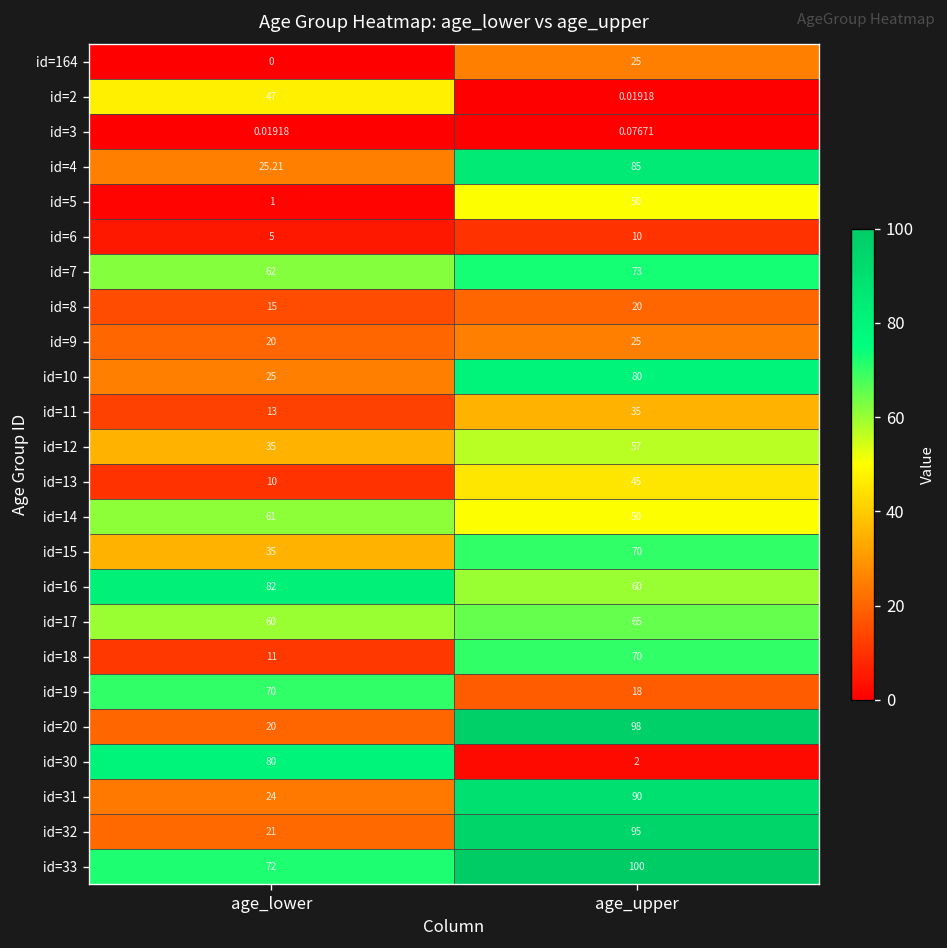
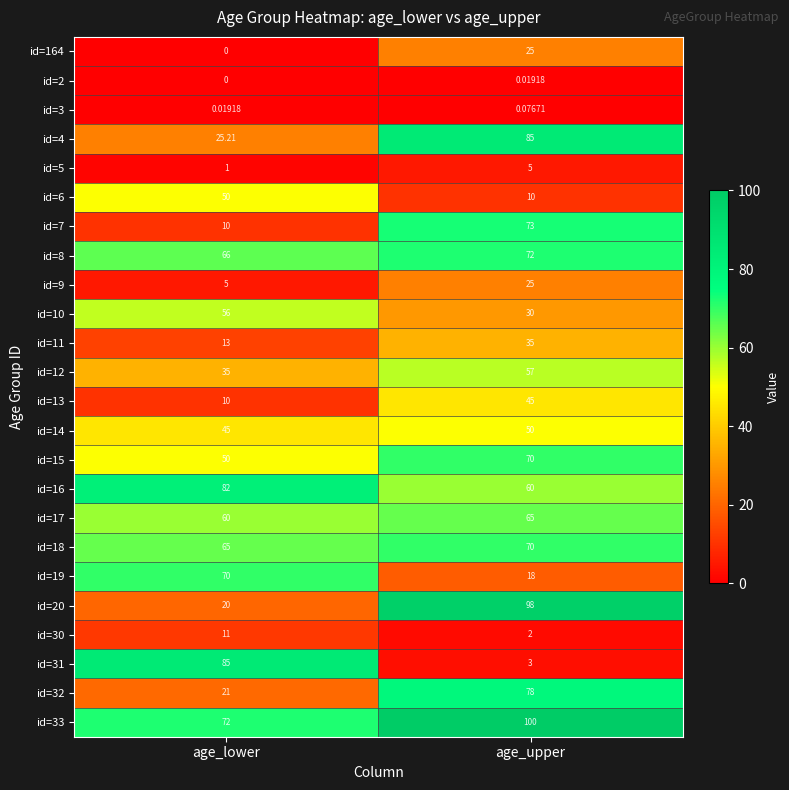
  {
    "id=164": {
      "age_lower": 0,
      "age_upper": 25
    },
    "id=2": {
-     "age_lower": 47,
+     "age_lower": 0,
      "age_upper": 0.01918
    },
    "id=3": {
      "age_lower": 0.01918,
      "age_upper": 0.07671
    },
    "id=4": {
      "age_lower": 25.21,
      "age_upper": 85
    },
    "id=5": {
      "age_lower": 1,
-     "age_upper": 50
+     "age_upper": 5
    },
    "id=6": {
-     "age_lower": 5,
+     "age_lower": 50,
      "age_upper": 10
    },
    "id=7": {
-     "age_lower": 62,
+     "age_lower": 10,
      "age_upper": 73
    },
    "id=8": {
-     "age_lower": 15,
-     "age_upper": 20
+     "age_lower": 66,
+     "age_upper": 72
    },
    "id=9": {
-     "age_lower": 20,
+     "age_lower": 5,
      "age_upper": 25
    },
    "id=10": {
-     "age_lower": 25,
-     "age_upper": 80
+     "age_lower": 56,
+     "age_upper": 30
    },
    "id=11": {
      "age_lower": 13,
      "age_upper": 35
    },
    "id=12": {
      "age_lower": 35,
      "age_upper": 57
    },
    "id=13": {
      "age_lower": 10,
      "age_upper": 45
    },
    "id=14": {
-     "age_lower": 61,
+     "age_lower": 45,
      "age_upper": 50
    },
    "id=15": {
-     "age_lower": 35,
+     "age_lower": 50,
      "age_upper": 70
    },
    "id=16": {
      "age_lower": 82,
      "age_upper": 60
    },
    "id=17": {
      "age_lower": 60,
      "age_upper": 65
    },
    "id=18": {
-     "age_lower": 11,
+     "age_lower": 65,
      "age_upper": 70
    },
    "id=19": {
      "age_lower": 70,
      "age_upper": 18
    },
    "id=20": {
      "age_lower": 20,
      "age_upper": 98
    },
    "id=30": {
-     "age_lower": 80,
+     "age_lower": 11,
      "age_upper": 2
    },
    "id=31": {
-     "age_lower": 24,
-     "age_upper": 90
+     "age_lower": 85,
+     "age_upper": 3
    },
    "id=32": {
      "age_lower": 21,
-     "age_upper": 95
+     "age_upper": 78
    },
    "id=33": {
      "age_lower": 72,
      "age_upper": 100
    }
  }
